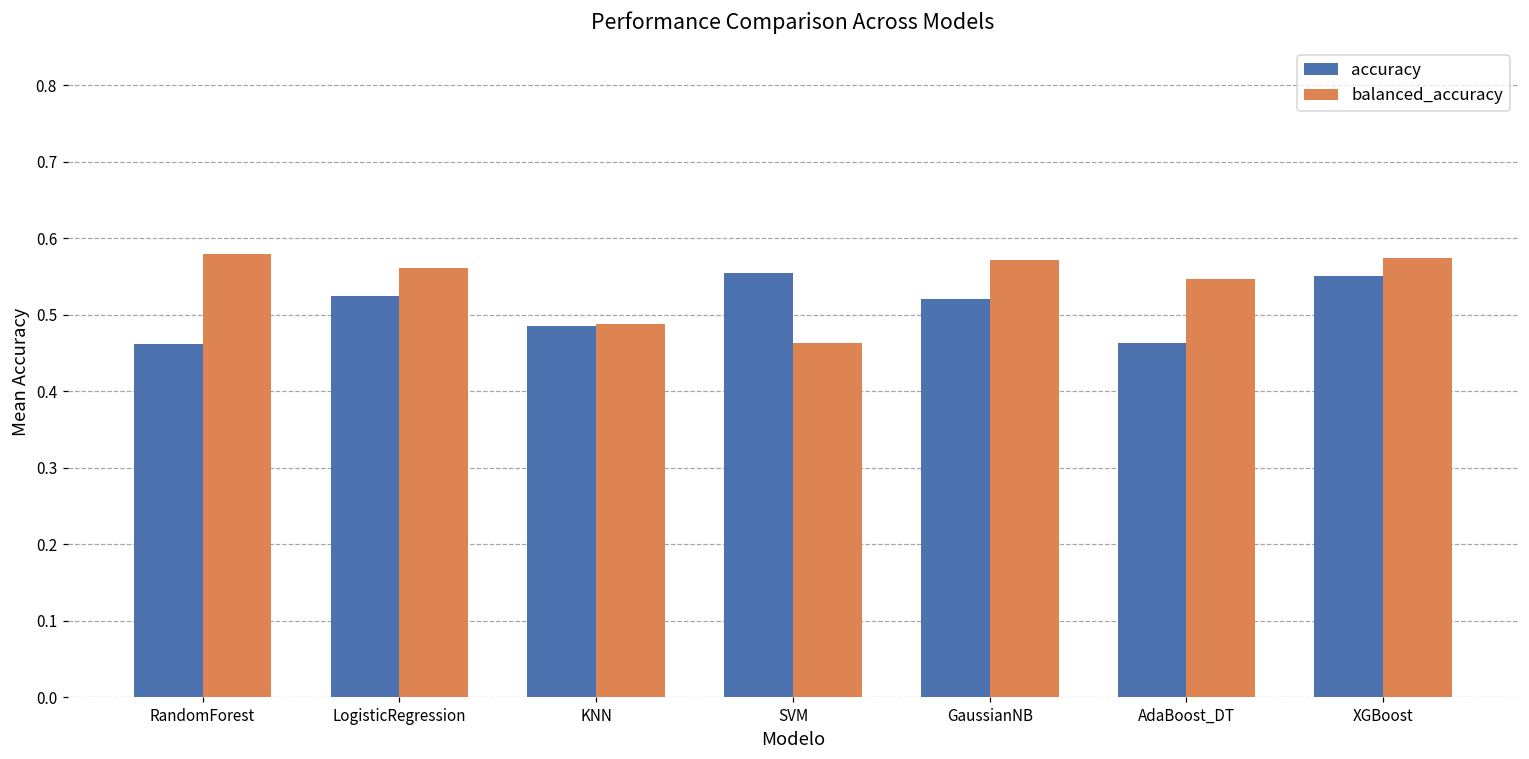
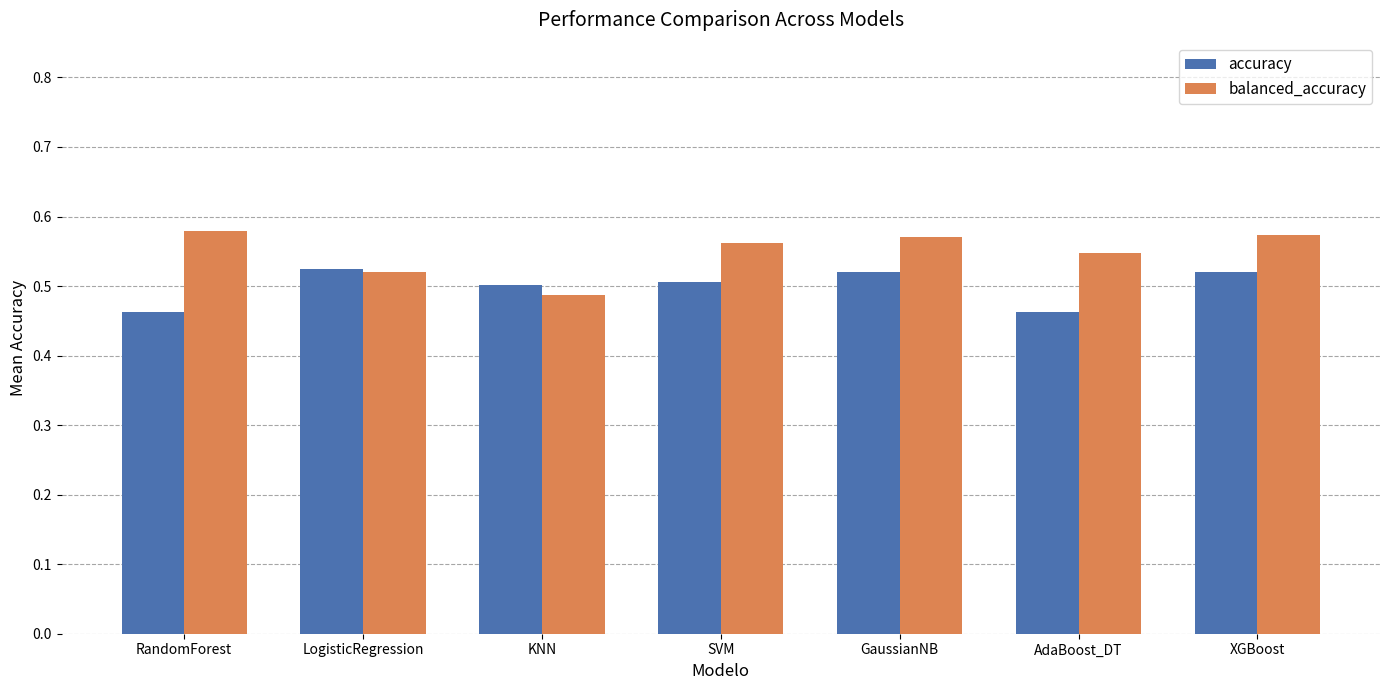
  {
    "accuracy": {
      "RandomForest": 0.46,
      "LogisticRegression": 0.53,
-     "KNN": 0.49,
-     "SVM": 0.55,
+     "KNN": 0.50,
+     "SVM": 0.51,
      "GaussianNB": 0.52,
      "AdaBoost_DT": 0.46,
-     "XGBoost": 0.55
+     "XGBoost": 0.52
    },
    "balanced_accuracy": {
      "RandomForest": 0.58,
-     "LogisticRegression": 0.56,
+     "LogisticRegression": 0.52,
      "KNN": 0.49,
-     "SVM": 0.46,
+     "SVM": 0.56,
      "GaussianNB": 0.57,
      "AdaBoost_DT": 0.55,
      "XGBoost": 0.57
    }
  }
